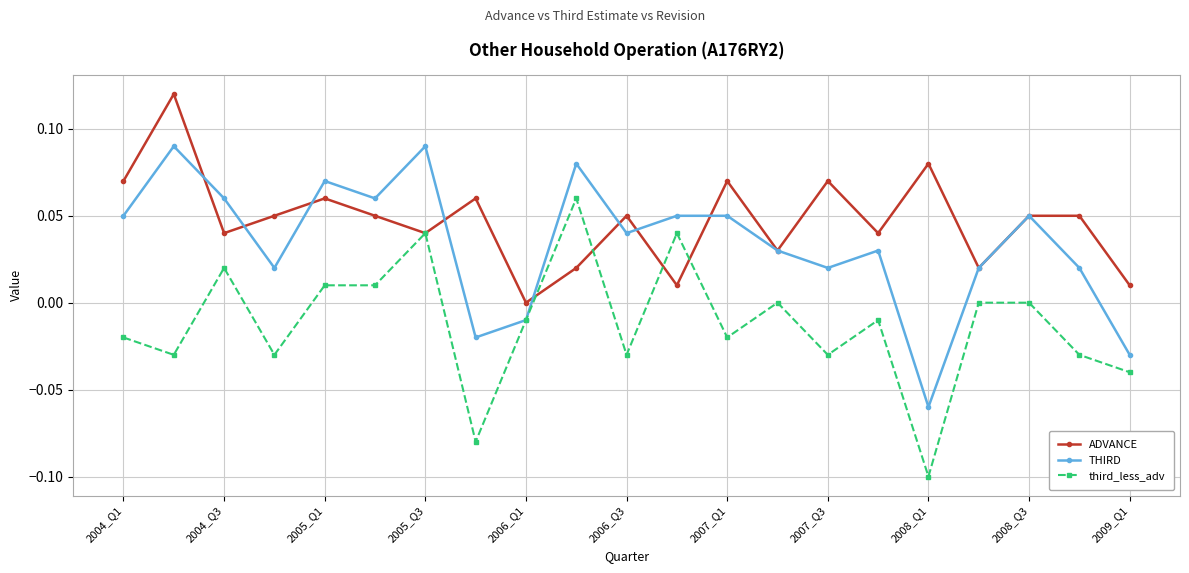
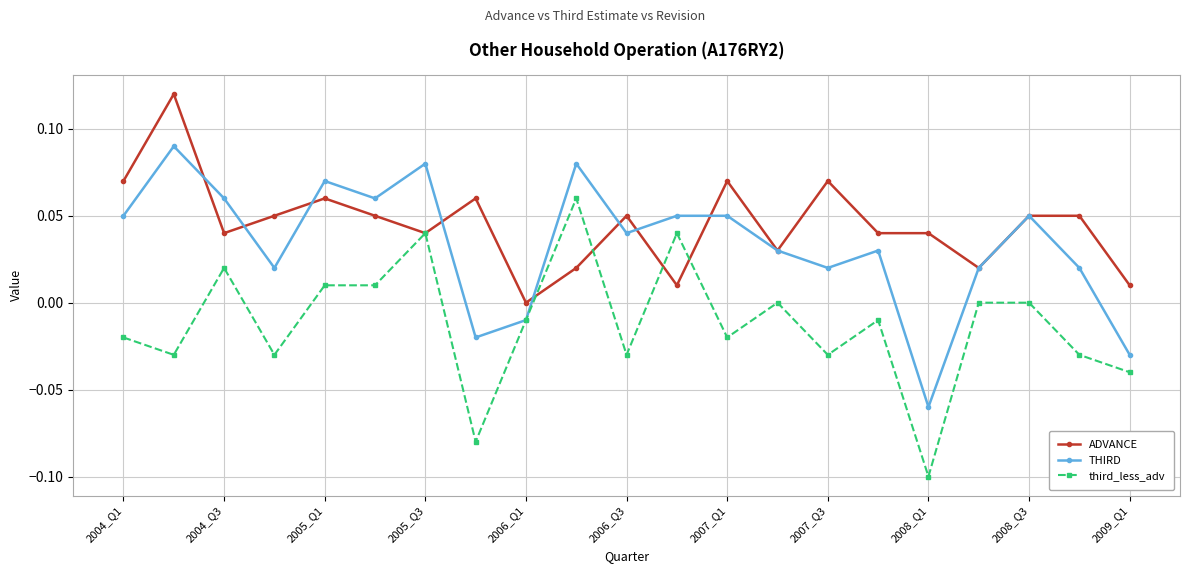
  {
    "ADVANCE": {
      "2004_Q1": 0.07,
      "2004_Q3": 0.04,
      "2005_Q1": 0.06,
      "2006_Q1": 0.00,
      "2006_Q3": 0.05,
      "2007_Q1": 0.07,
      "2007_Q3": 0.07,
-     "2008_Q1": 0.08,
+     "2008_Q1": 0.04,
      "2009_Q1": 0.01
    },
    "THIRD": {
      "2004_Q1": 0.05,
      "2004_Q3": 0.06,
      "2005_Q1": 0.07,
-     "2005_Q3": 0.09,
+     "2005_Q3": 0.08,
      "2006_Q3": 0.04,
      "2007_Q1": 0.05,
      "2007_Q3": 0.02,
      "2008_Q1": -0.06,
      "2009_Q1": -0.03
    },
    "third_less_adv": {
      "2004_Q1": -0.02,
      "2004_Q3": 0.02,
      "2005_Q1": 0.01,
      "2006_Q3": -0.03,
      "2007_Q1": -0.02,
      "2007_Q3": -0.03,
      "2008_Q1": -0.10,
      "2008_Q3": 0.00,
      "2009_Q1": -0.04
    }
  }
